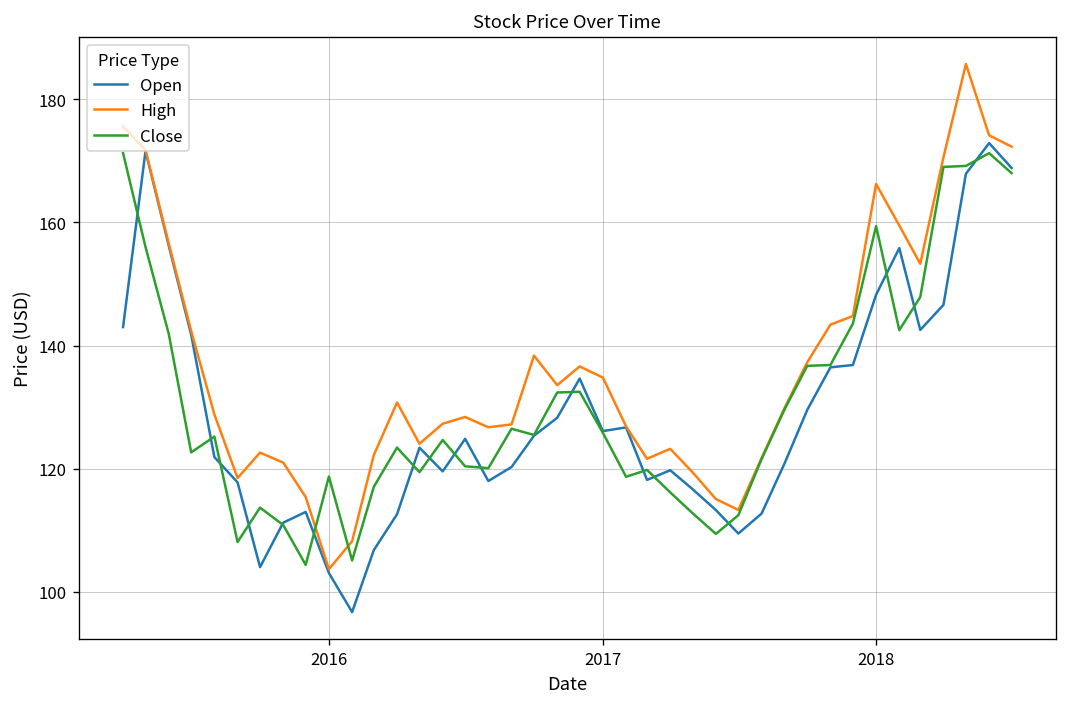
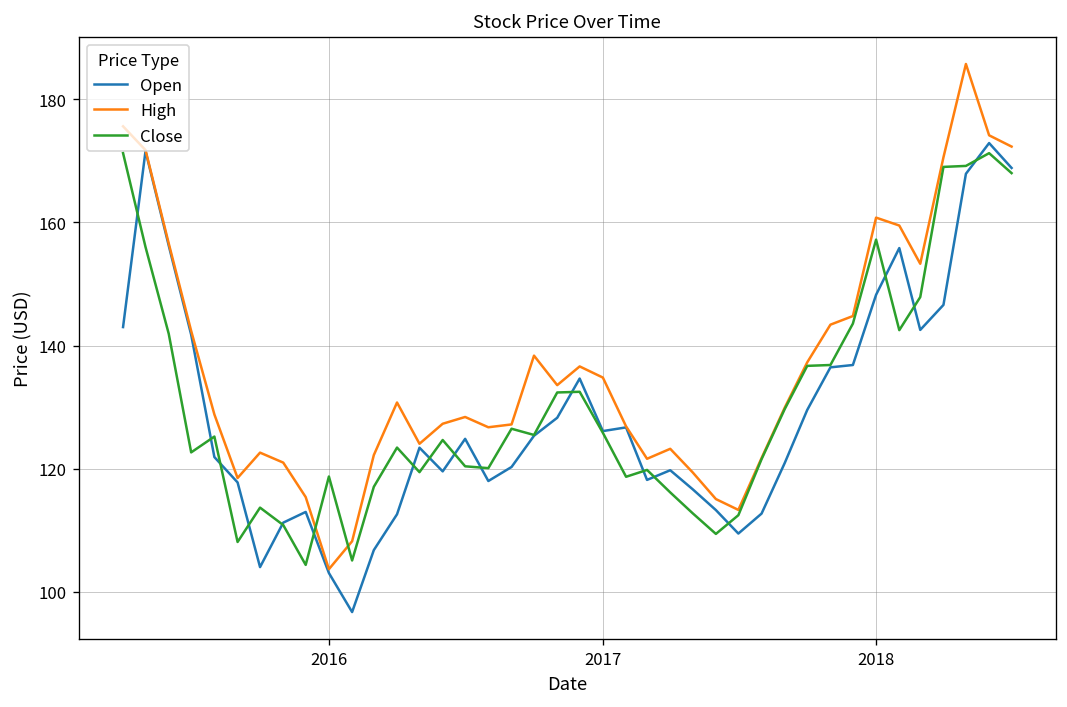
  {
    "Open": {
      "2016": 103,
      "2018": 148
    },
    "High": {
      "2016": 104,
      "2017": 135,
-     "2018": 166
+     "2018": 161
    },
    "Close": {
      "2016": 119,
-     "2018": 159
+     "2018": 157
    }
  }
